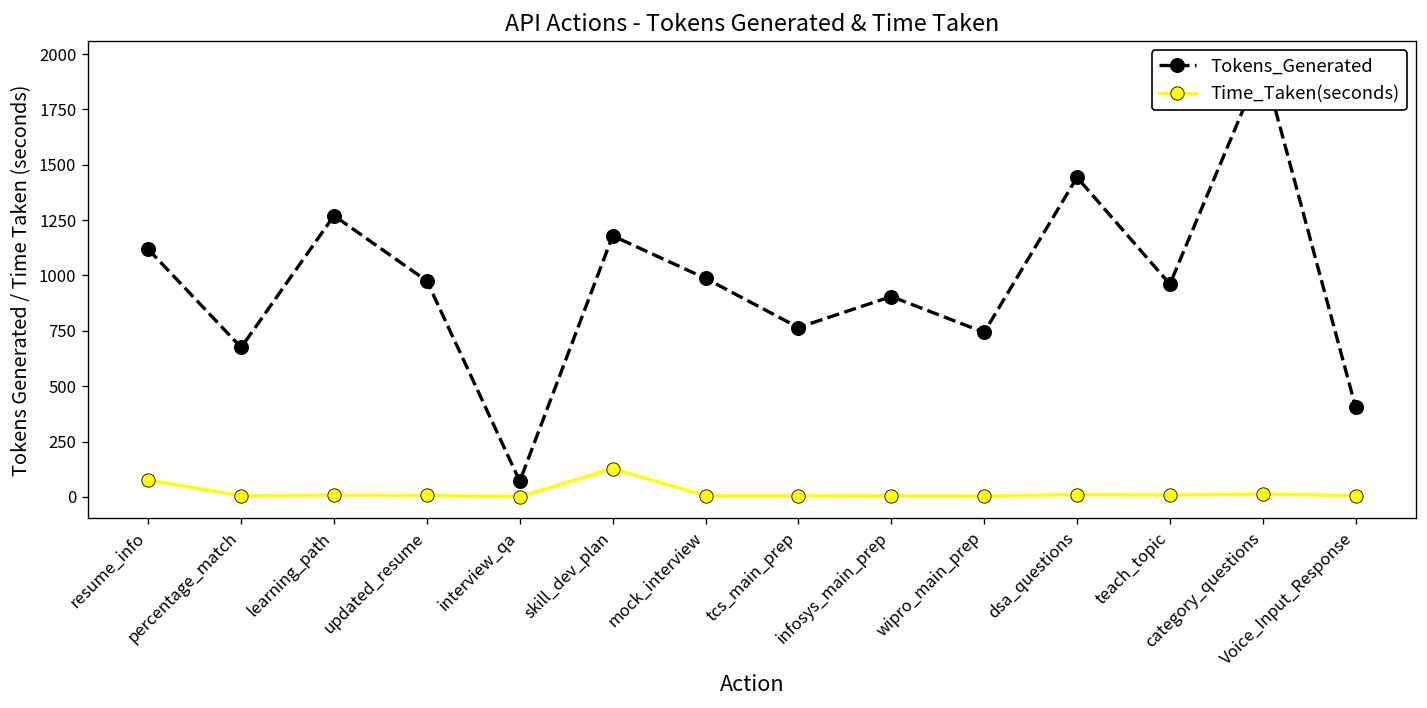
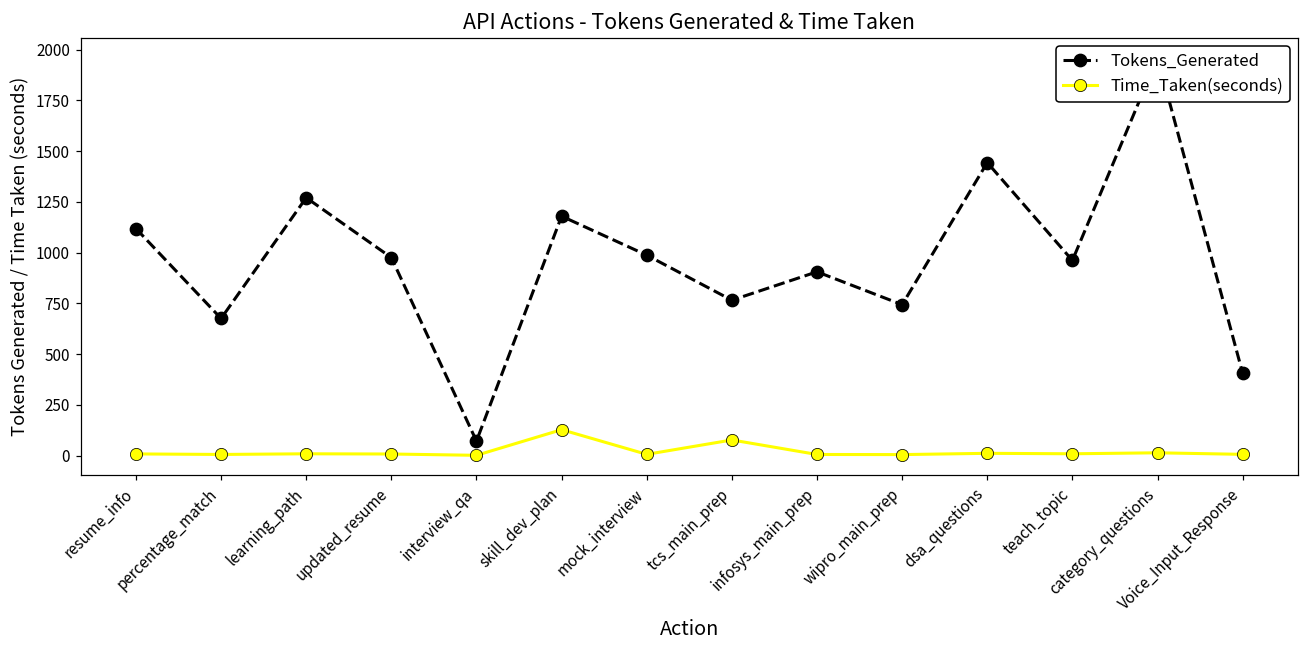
  {
    "Tokens_Generated": {
      "resume_info": 1120,
      "percentage_match": 680,
      "learning_path": 1270,
      "updated_resume": 980,
      "interview_qa": 70,
      "skill_dev_plan": 1180,
      "mock_interview": 990,
      "tcs_main_prep": 770,
      "infosys_main_prep": 910,
      "wipro_main_prep": 740,
      "dsa_questions": 1440,
      "teach_topic": 960,
      "Voice_Input_Response": 410
    },
    "Time_Taken(seconds)": {
-     "resume_info": 80,
+     "resume_info": 10,
      "percentage_match": 10,
      "learning_path": 10,
      "updated_resume": 10,
      "interview_qa": 0,
      "skill_dev_plan": 130,
      "mock_interview": 10,
-     "tcs_main_prep": 10,
+     "tcs_main_prep": 80,
      "infosys_main_prep": 10,
      "wipro_main_prep": 0,
      "dsa_questions": 10,
      "teach_topic": 10,
      "category_questions": 10,
      "Voice_Input_Response": 10
    }
  }
